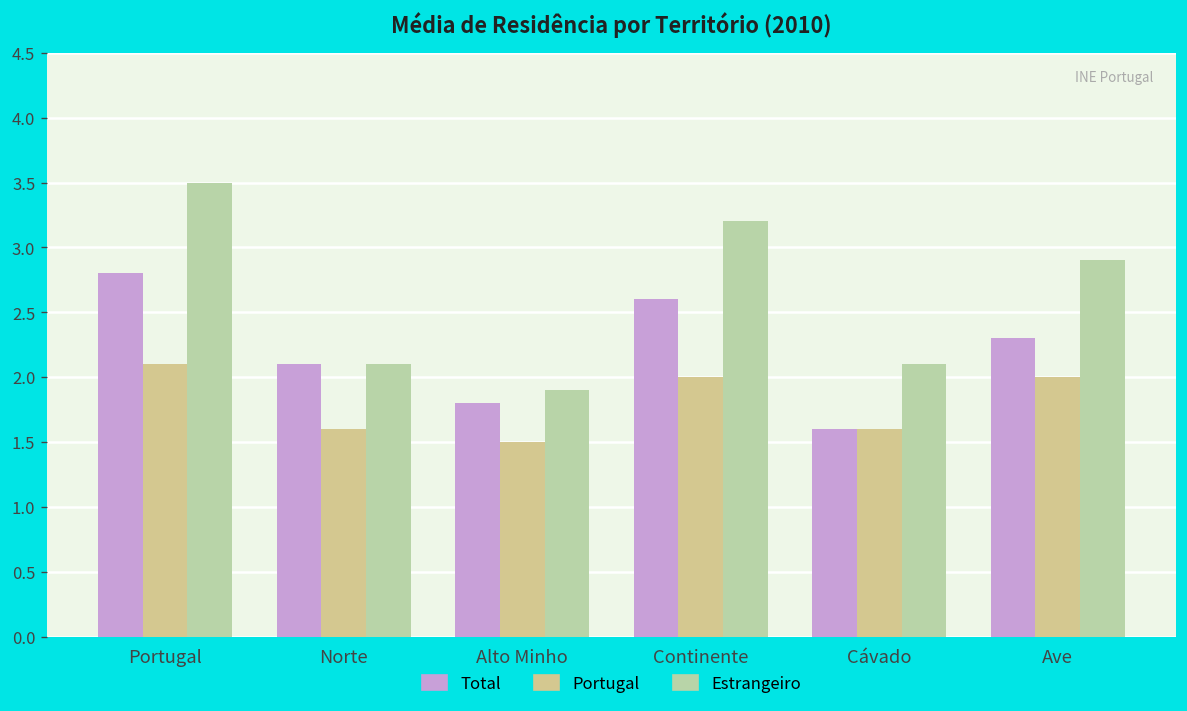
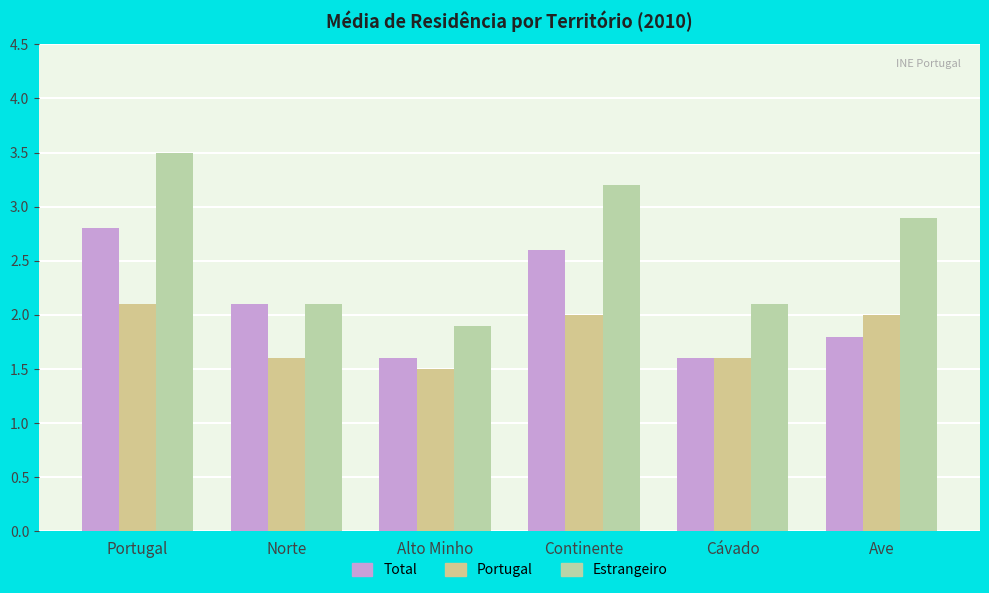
  {
    "Total": {
      "Portugal": 2.8,
      "Norte": 2.1,
-     "Alto Minho": 1.8,
+     "Alto Minho": 1.6,
      "Continente": 2.6,
      "Cávado": 1.6,
-     "Ave": 2.3
+     "Ave": 1.8
    }
  }
